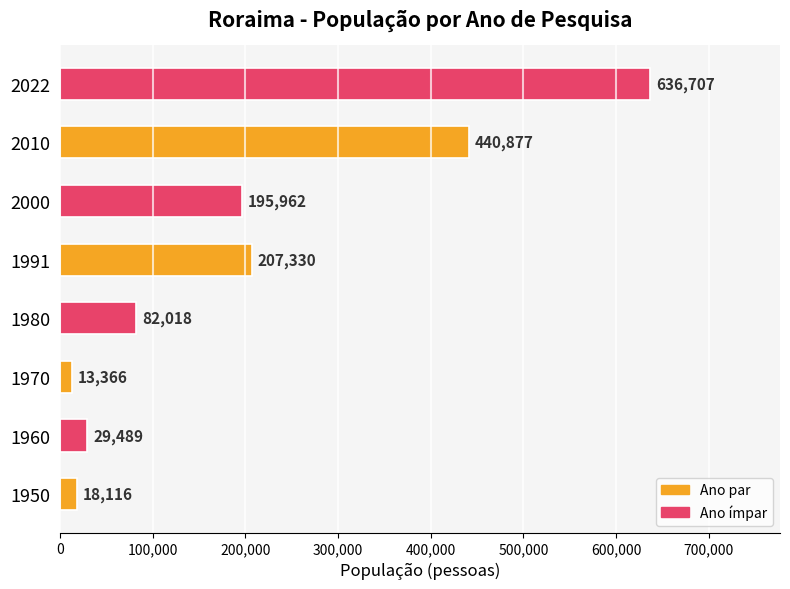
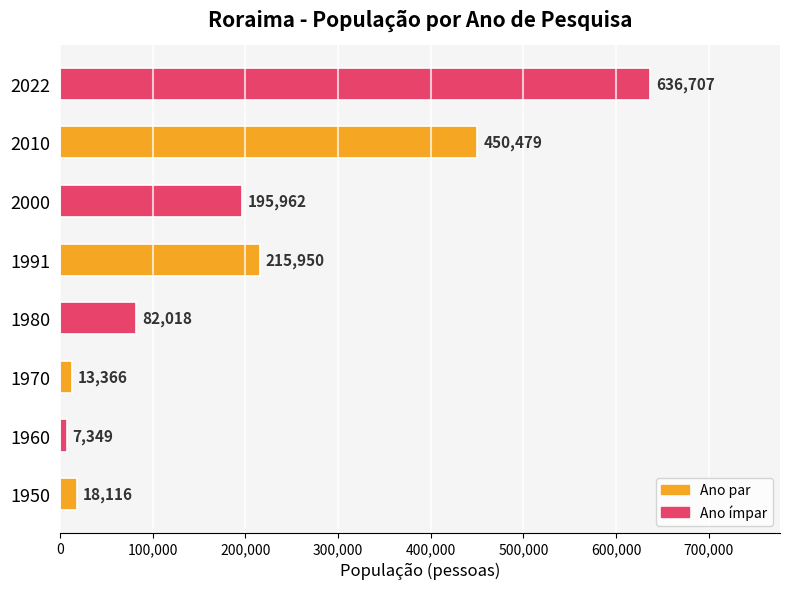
  {
    "2022": "636,707",
-   "2010": "440,877",
+   "2010": "450,479",
    "2000": "195,962",
-   "1991": "207,330",
+   "1991": "215,950",
    "1980": "82,018",
    "1970": "13,366",
-   "1960": "29,489",
+   "1960": "7,349",
    "1950": "18,116"
  }
